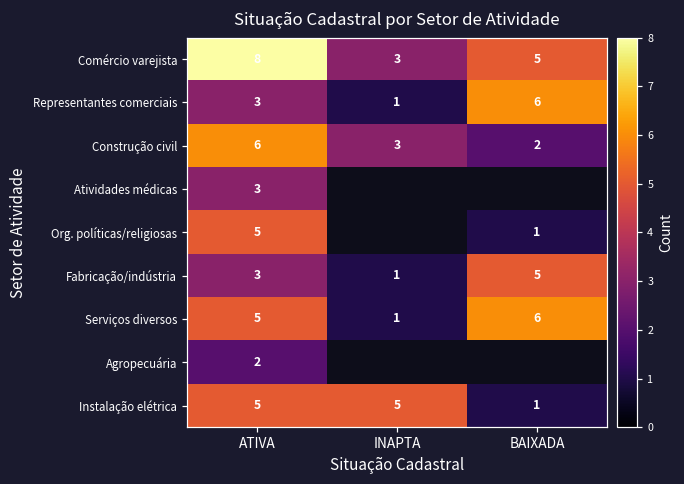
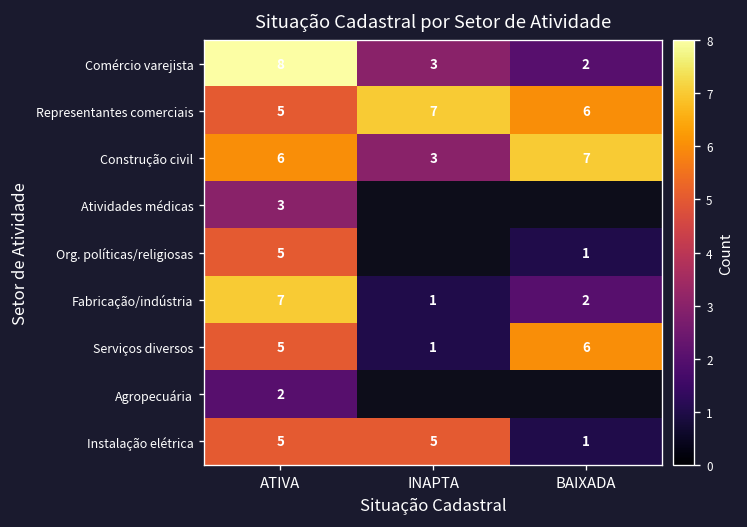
  {
    "Comércio varejista": {
      "ATIVA": 8,
      "INAPTA": 3,
-     "BAIXADA": 5
+     "BAIXADA": 2
    },
    "Representantes comerciais": {
-     "ATIVA": 3,
-     "INAPTA": 1,
+     "ATIVA": 5,
+     "INAPTA": 7,
      "BAIXADA": 6
    },
    "Construção civil": {
      "ATIVA": 6,
      "INAPTA": 3,
-     "BAIXADA": 2
+     "BAIXADA": 7
    },
    "Atividades médicas": {
      "ATIVA": 3
    },
    "Org. políticas/religiosas": {
      "ATIVA": 5,
      "BAIXADA": 1
    },
    "Fabricação/indústria": {
-     "ATIVA": 3,
+     "ATIVA": 7,
      "INAPTA": 1,
-     "BAIXADA": 5
+     "BAIXADA": 2
    },
    "Serviços diversos": {
      "ATIVA": 5,
      "INAPTA": 1,
      "BAIXADA": 6
    },
    "Agropecuária": {
      "ATIVA": 2
    },
    "Instalação elétrica": {
      "ATIVA": 5,
      "INAPTA": 5,
      "BAIXADA": 1
    }
  }
